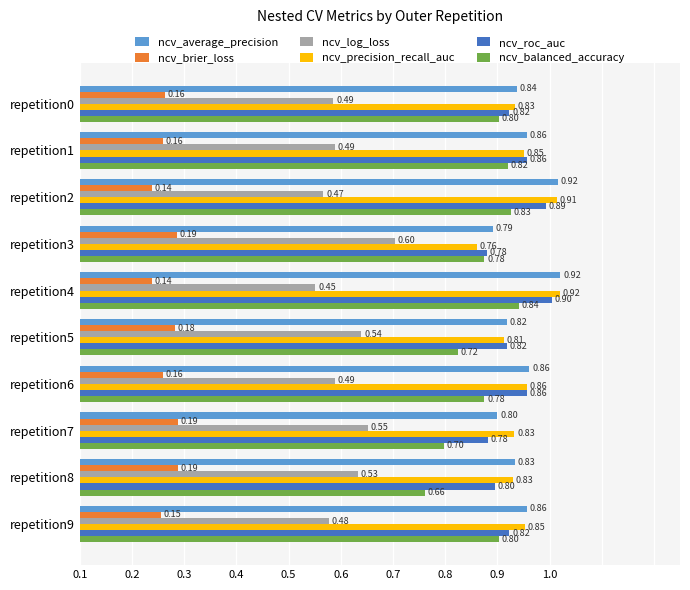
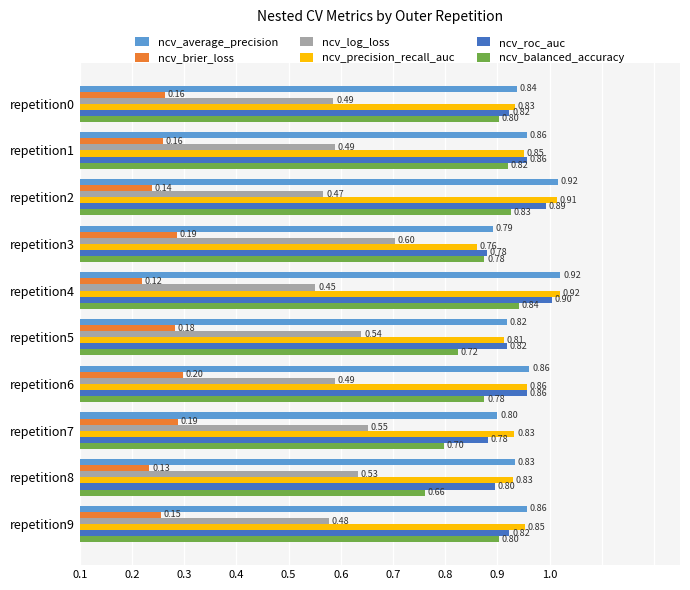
  {
    "ncv_brier_loss": {
      "repetition0": 0.16,
      "repetition1": 0.16,
      "repetition2": 0.14,
      "repetition3": 0.19,
-     "repetition4": 0.14,
+     "repetition4": 0.12,
      "repetition5": 0.18,
-     "repetition6": 0.16,
+     "repetition6": 0.20,
      "repetition7": 0.19,
-     "repetition8": 0.19,
+     "repetition8": 0.13,
      "repetition9": 0.15
    },
    "ncv_log_loss": {
      "repetition0": 0.49,
      "repetition1": 0.49,
      "repetition2": 0.47,
      "repetition3": 0.60,
      "repetition4": 0.45,
      "repetition5": 0.54,
      "repetition6": 0.49,
      "repetition7": 0.55,
      "repetition8": 0.53,
      "repetition9": 0.48
    },
    "ncv_precision_recall_auc": {
      "repetition2": 0.91,
      "repetition3": 0.76,
      "repetition7": 0.83,
      "repetition8": 0.83,
      "repetition9": 0.85
    },
    "ncv_balanced_accuracy": {
      "repetition0": 0.80,
      "repetition1": 0.82,
      "repetition2": 0.83,
      "repetition4": 0.84,
      "repetition5": 0.72,
      "repetition6": 0.78,
      "repetition7": 0.70,
      "repetition8": 0.66,
      "repetition9": 0.80
    }
  }
